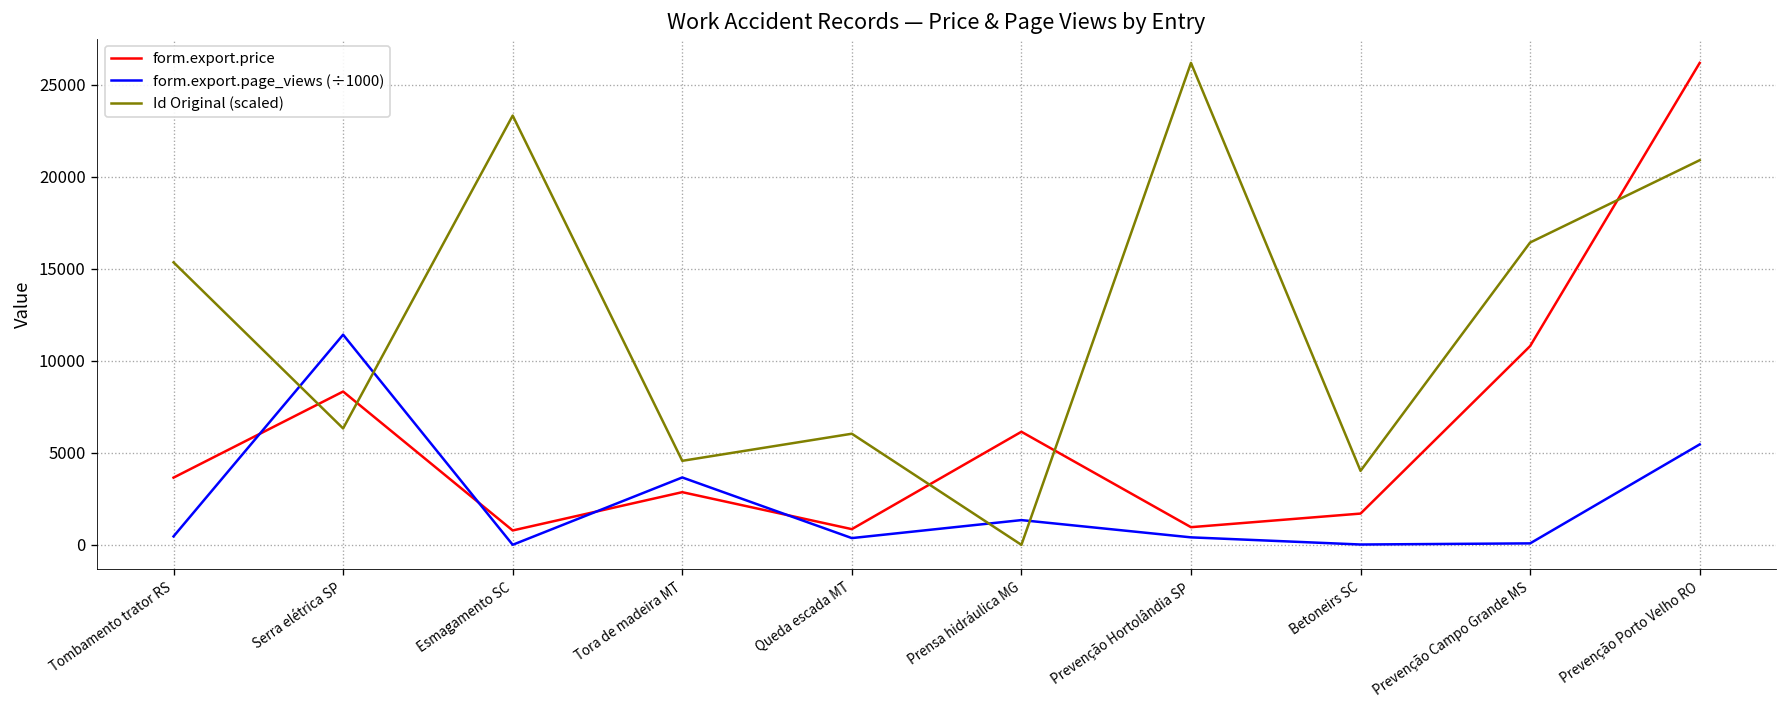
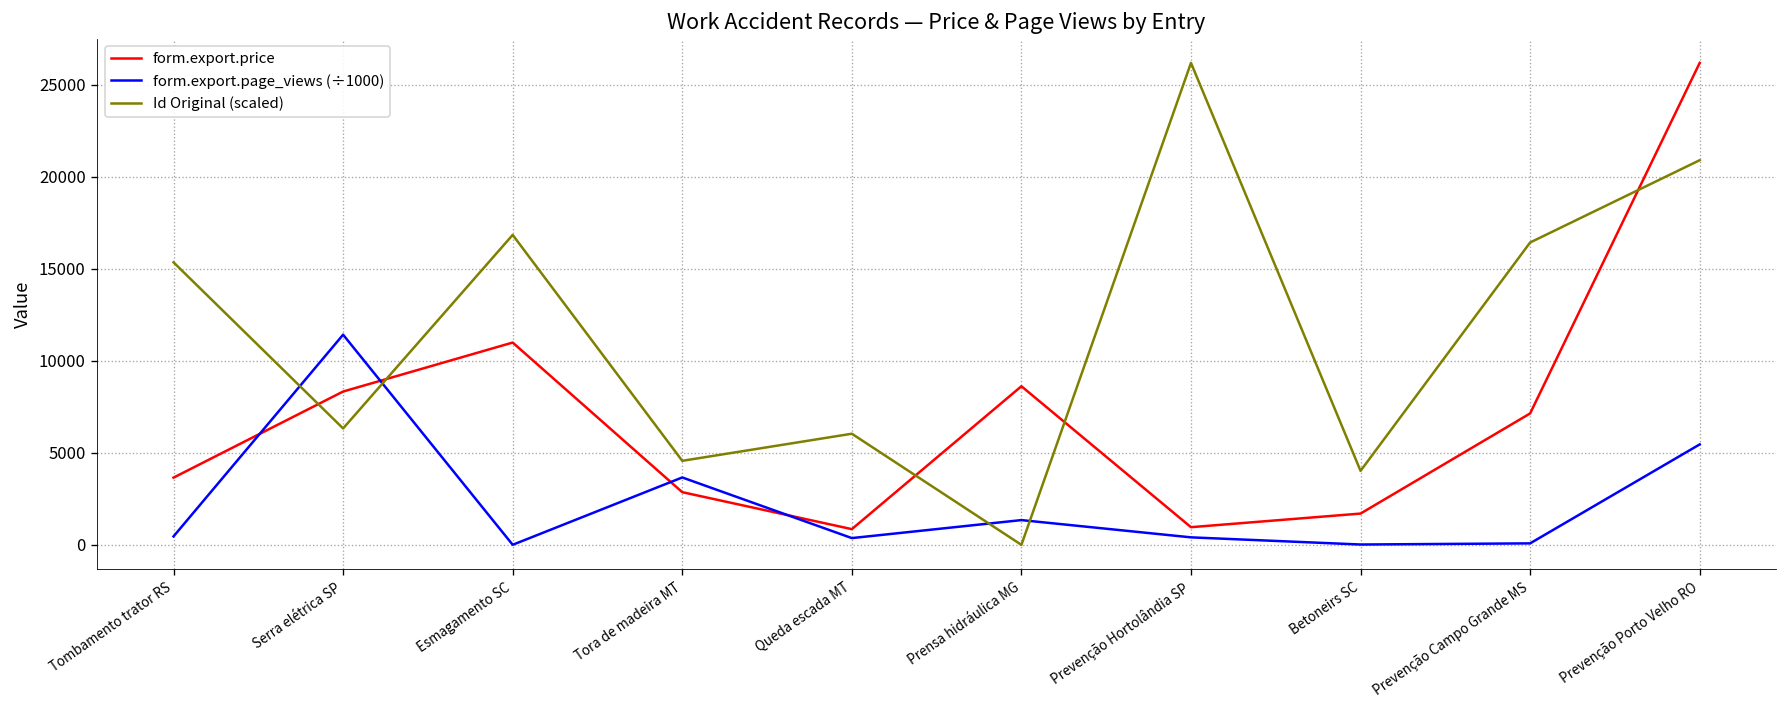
  {
    "form.export.price": {
      "Tombamento trator RS": 3700,
      "Serra elétrica SP": 8300,
-     "Esmagamento SC": 800,
+     "Esmagamento SC": 11000,
      "Tora de madeira MT": 2900,
      "Queda escada MT": 900,
-     "Prensa hidráulica MG": 6100,
+     "Prensa hidráulica MG": 8600,
      "Prevenção Hortolândia SP": 1000,
      "Betoneirs SC": 1700,
-     "Prevenção Campo Grande MS": 10800,
+     "Prevenção Campo Grande MS": 7100,
      "Prevenção Porto Velho RO": 26200
    },
    "form.export.page_views (÷1000)": {
      "Tombamento trator RS": 500,
      "Serra elétrica SP": 11400,
      "Esmagamento SC": 0,
      "Tora de madeira MT": 3700,
      "Queda escada MT": 400,
      "Prensa hidráulica MG": 1300,
      "Prevenção Hortolândia SP": 400,
      "Betoneirs SC": 0,
      "Prevenção Campo Grande MS": 100,
      "Prevenção Porto Velho RO": 5500
    },
    "Id Original (scaled)": {
      "Tombamento trator RS": 15400,
      "Serra elétrica SP": 6300,
-     "Esmagamento SC": 23300,
+     "Esmagamento SC": 16800,
      "Tora de madeira MT": 4600,
      "Queda escada MT": 6000,
      "Prensa hidráulica MG": 0,
      "Prevenção Hortolândia SP": 26200,
      "Betoneirs SC": 4000,
      "Prevenção Campo Grande MS": 16400,
      "Prevenção Porto Velho RO": 20900
    }
  }
